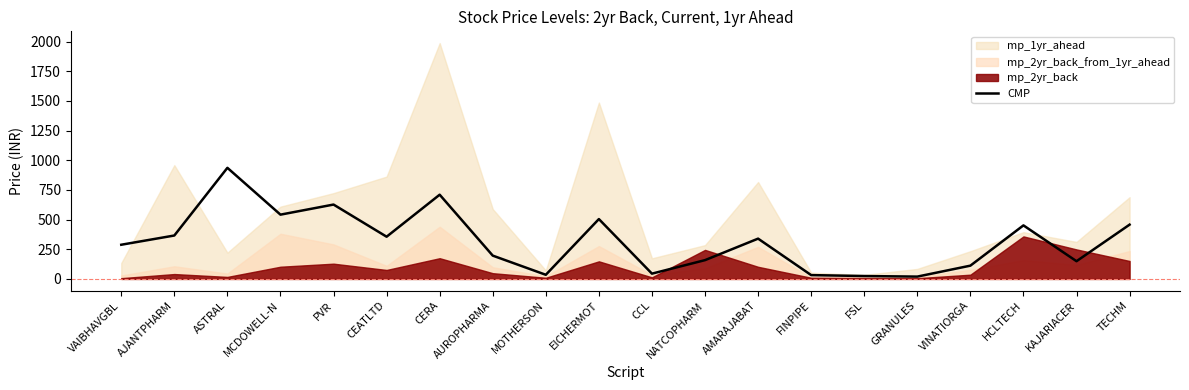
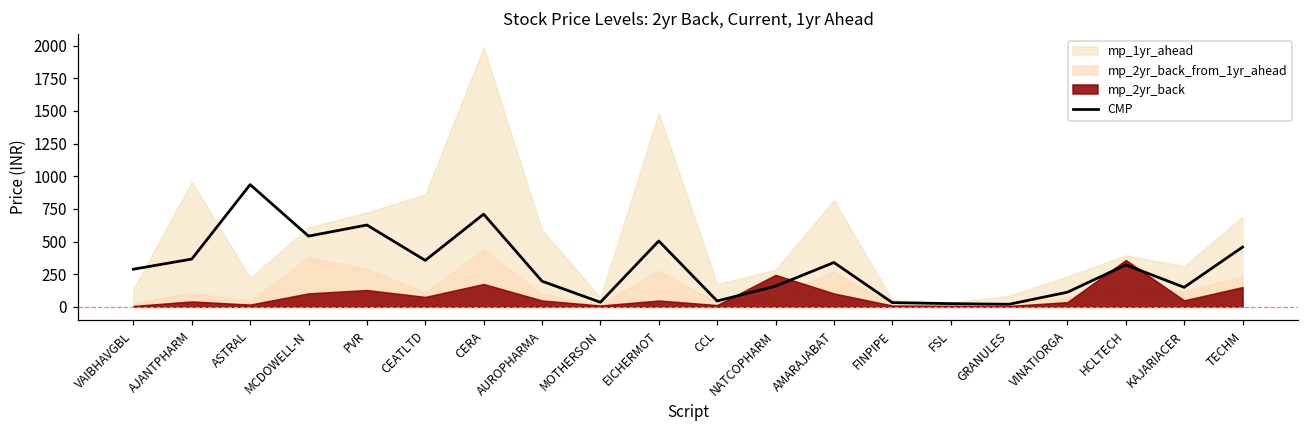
  {
    "CMP": {
      "VAIBHAVGBL": 290,
      "AJANTPHARM": 370,
      "ASTRAL": 940,
      "MCDOWELL-N": 540,
      "PVR": 630,
      "CEATLTD": 360,
      "CERA": 710,
      "AUROPHARMA": 200,
      "EICHERMOT": 500,
      "NATCOPHARM": 160,
      "AMARAJABAT": 340,
      "VINATIORGA": 110,
-     "HCLTECH": 450,
+     "HCLTECH": 320,
      "KAJARIACER": 150,
      "TECHM": 460
    },
    "mp_2yr_back": {
      "AJANTPHARM": 40,
      "MCDOWELL-N": 100,
      "PVR": 130,
      "CEATLTD": 80,
      "CERA": 170,
      "AUROPHARMA": 50,
-     "EICHERMOT": 150,
+     "EICHERMOT": 50,
      "NATCOPHARM": 240,
      "AMARAJABAT": 100,
      "VINATIORGA": 40,
      "HCLTECH": 360,
-     "KAJARIACER": 250,
+     "KAJARIACER": 50,
      "TECHM": 150
    }
  }
